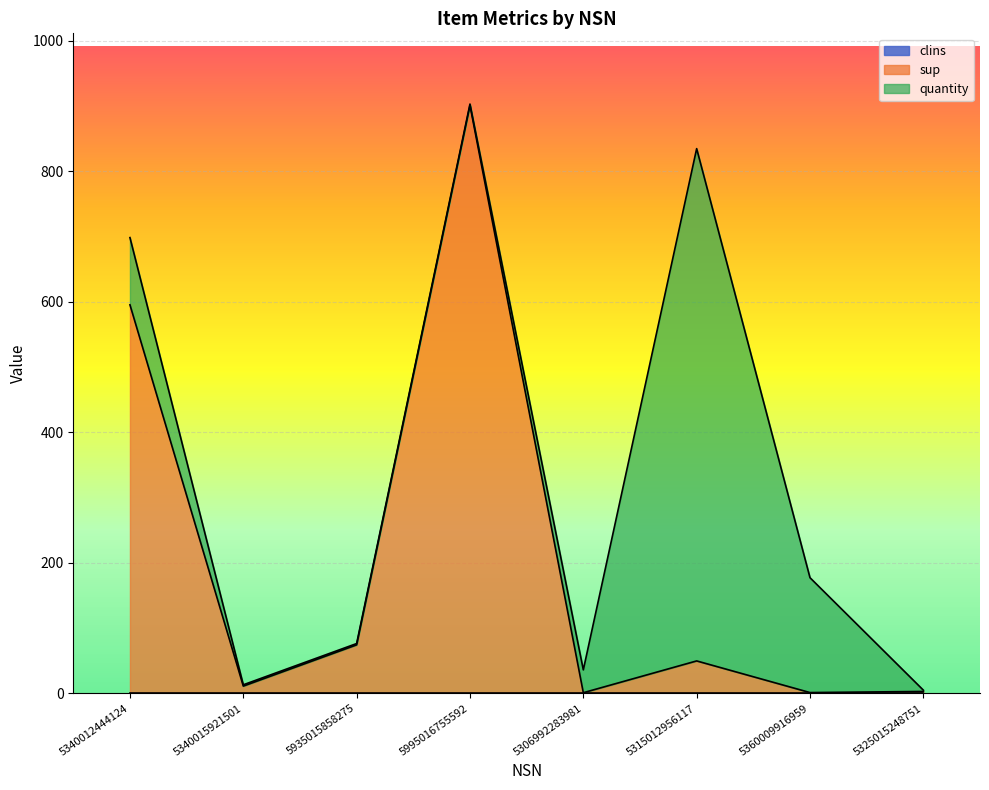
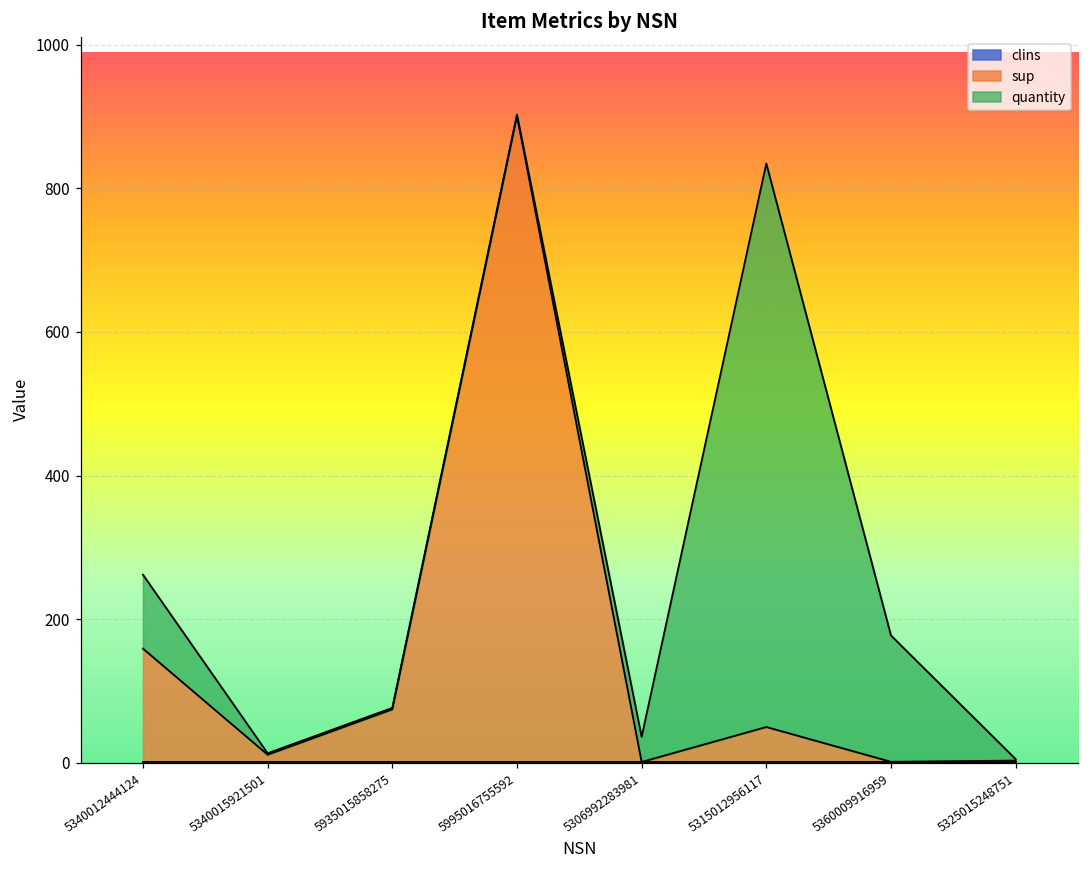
  {
    "clins": {
      "5340012444124": 0,
      "5340015921501": 0,
      "5935015858275": 0,
      "5995016755592": 0,
      "5315012956117": 0
    },
    "sup": {
-     "5340012444124": 600,
+     "5340012444124": 160,
      "5315012956117": 50
    },
    "quantity": {
      "5340012444124": 100,
      "5306992283981": 40,
      "5315012956117": 830,
      "5360009916959": 180
    }
  }
